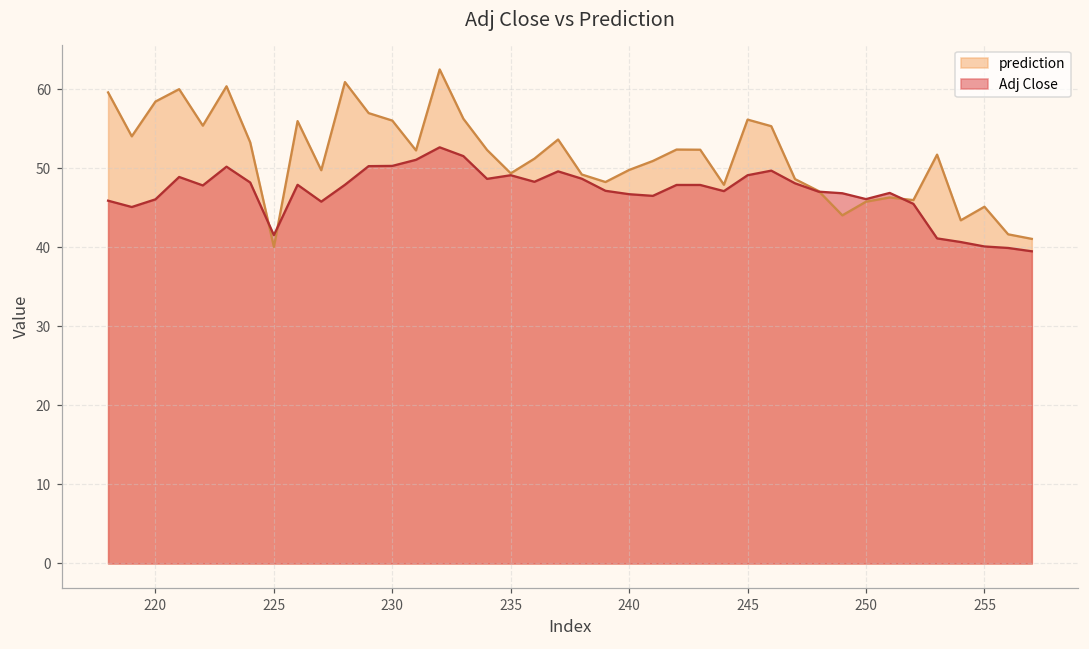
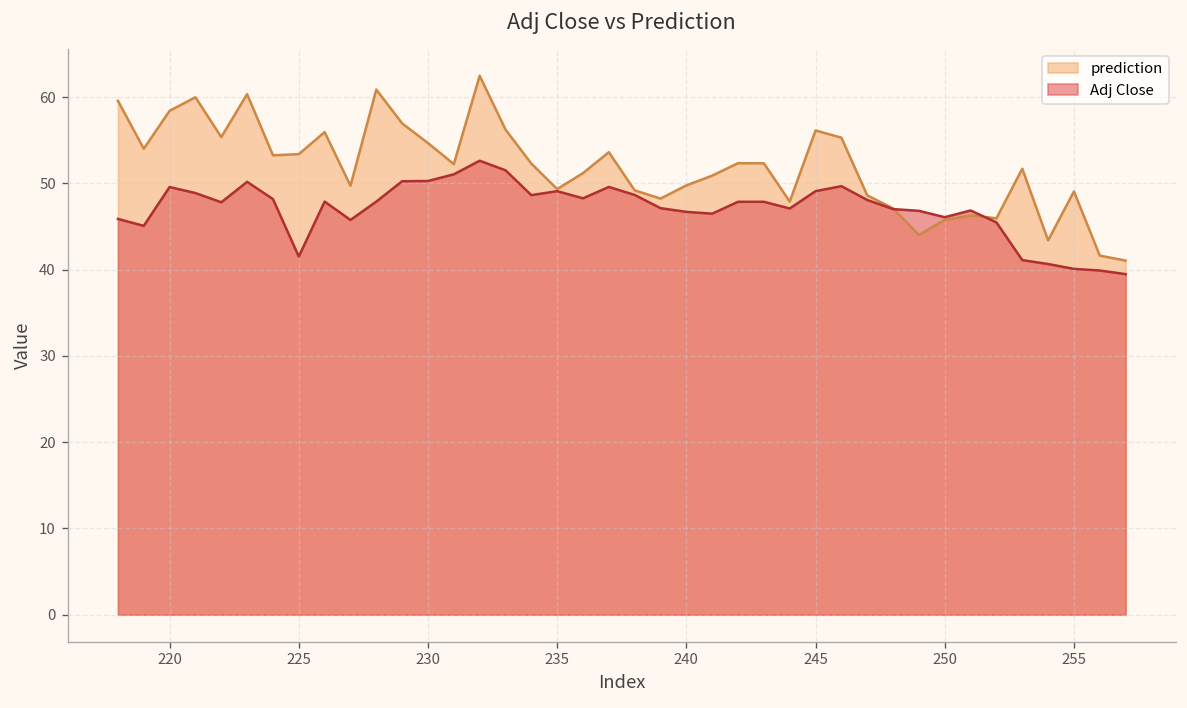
  {
    "prediction": {
      "220": 58,
-     "225": 40,
-     "230": 56,
+     "225": 53,
+     "230": 55,
      "240": 50,
      "245": 56,
-     "255": 45
+     "255": 49
    },
    "Adj Close": {
-     "220": 46,
+     "220": 50,
      "225": 42,
      "230": 50,
      "240": 47,
      "245": 49,
      "255": 40
    }
  }
